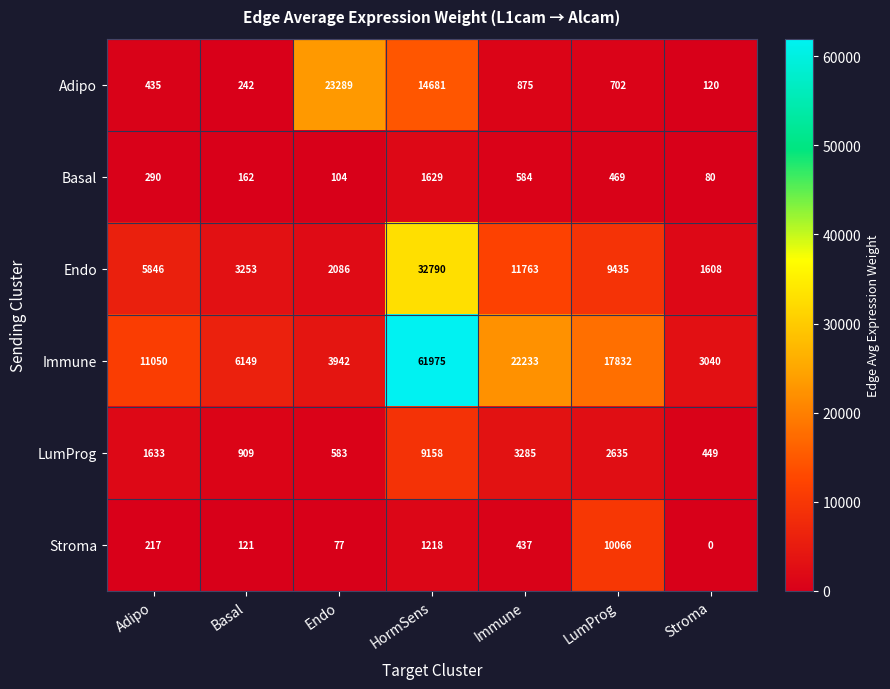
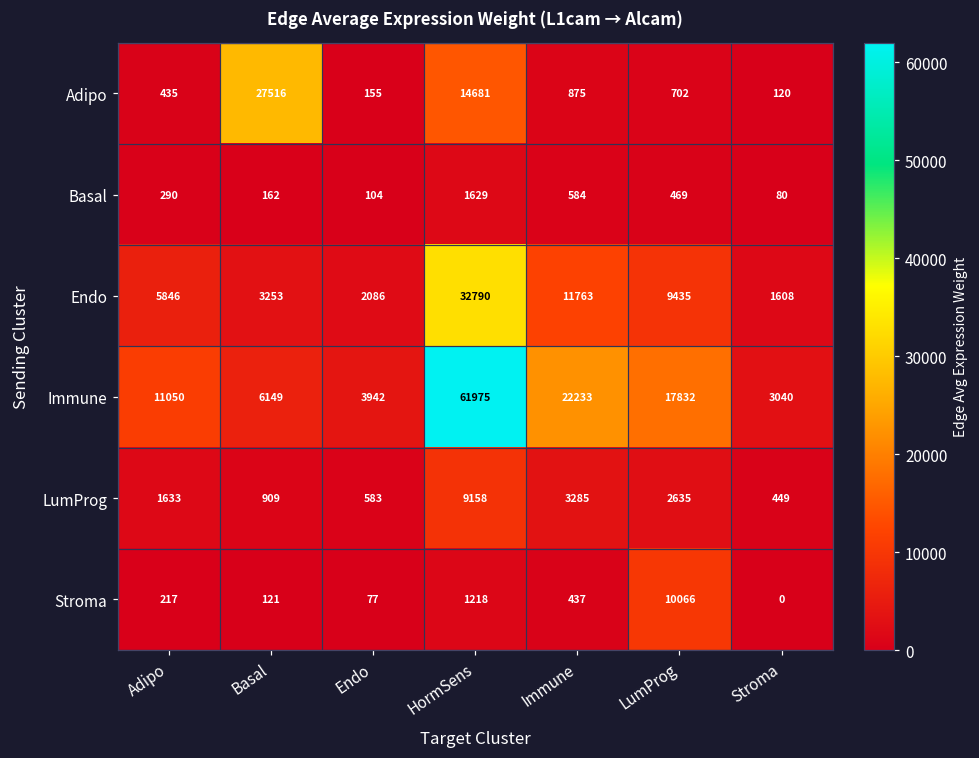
  {
    "Adipo": {
      "Adipo": 435,
-     "Basal": 242,
-     "Endo": 23289,
+     "Basal": 27516,
+     "Endo": 155,
      "HormSens": 14681,
      "Immune": 875,
      "LumProg": 702,
      "Stroma": 120
    },
    "Basal": {
      "Adipo": 290,
      "Basal": 162,
      "Endo": 104,
      "HormSens": 1629,
      "Immune": 584,
      "LumProg": 469,
      "Stroma": 80
    },
    "Endo": {
      "Adipo": 5846,
      "Basal": 3253,
      "Endo": 2086,
      "HormSens": 32790,
      "Immune": 11763,
      "LumProg": 9435,
      "Stroma": 1608
    },
    "Immune": {
      "Adipo": 11050,
      "Basal": 6149,
      "Endo": 3942,
      "HormSens": 61975,
      "Immune": 22233,
      "LumProg": 17832,
      "Stroma": 3040
    },
    "LumProg": {
      "Adipo": 1633,
      "Basal": 909,
      "Endo": 583,
      "HormSens": 9158,
      "Immune": 3285,
      "LumProg": 2635,
      "Stroma": 449
    },
    "Stroma": {
      "Adipo": 217,
      "Basal": 121,
      "Endo": 77,
      "HormSens": 1218,
      "Immune": 437,
      "LumProg": 10066,
      "Stroma": 0
    }
  }
